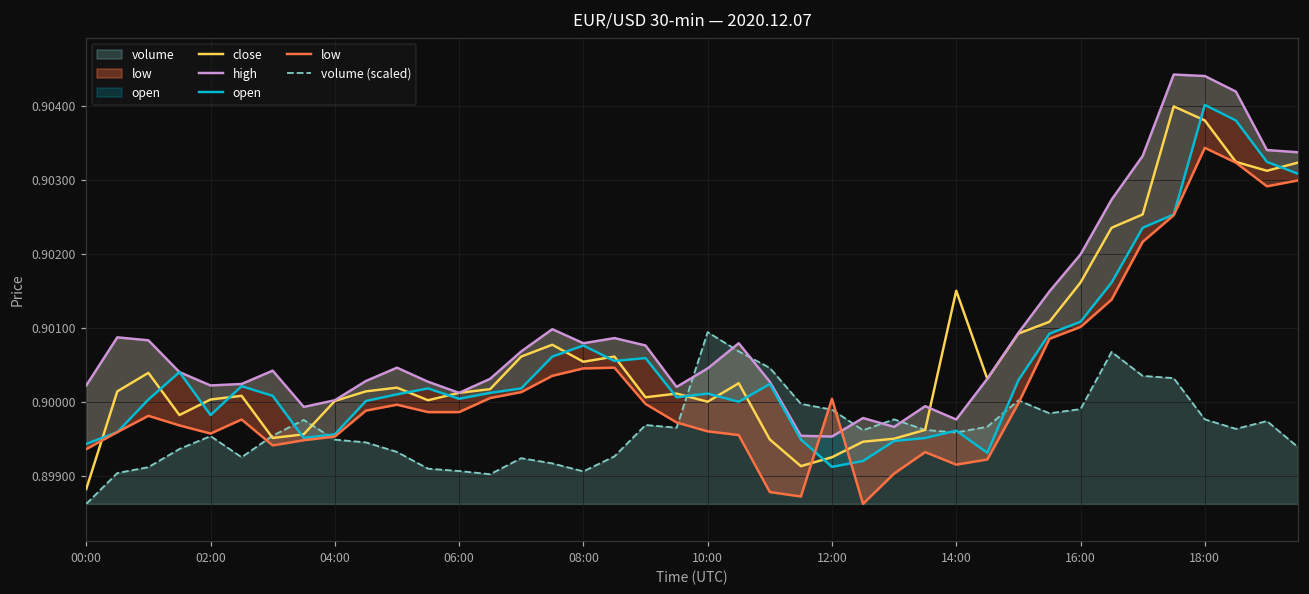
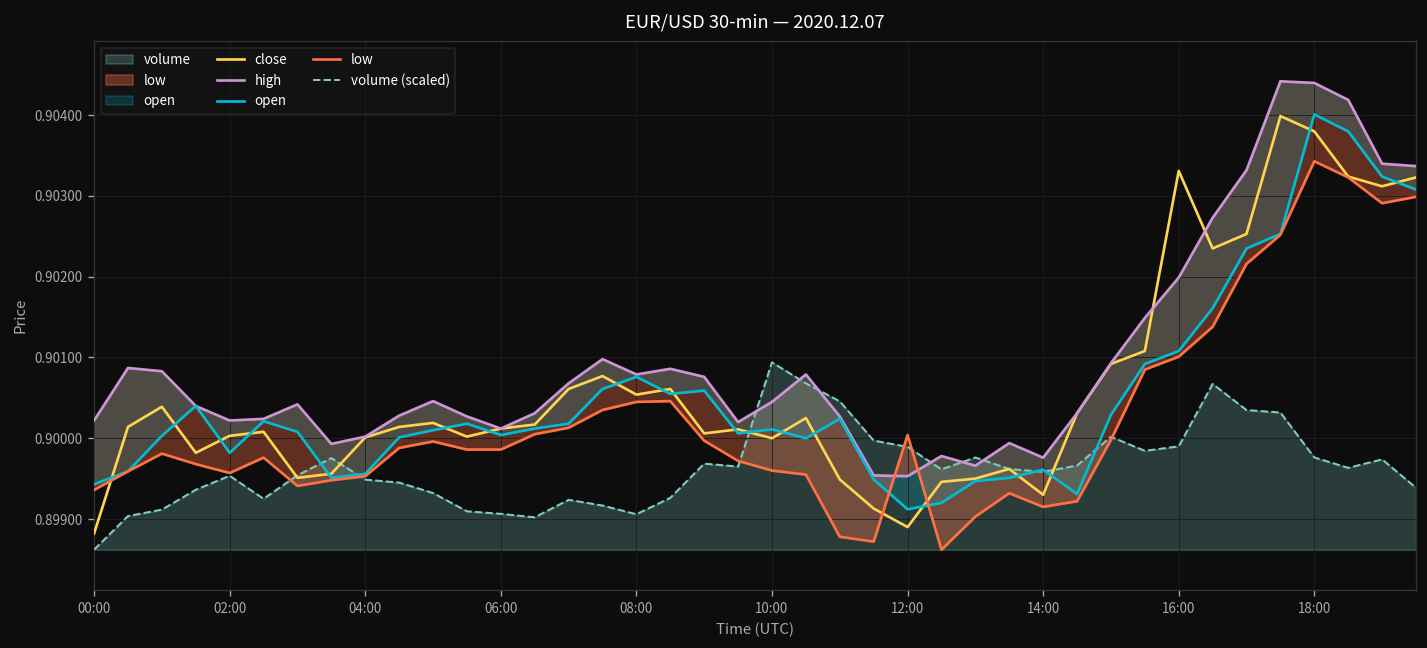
  {
    "close": {
      "00:00": 0.8988,
      "02:00": 0.9000,
      "08:00": 0.9005,
      "10:00": 0.9000,
-     "12:00": 0.8993,
-     "14:00": 0.9015,
-     "16:00": 0.9016,
+     "12:00": 0.8989,
+     "14:00": 0.8993,
+     "16:00": 0.9033,
      "18:00": 0.9038
    }
  }
